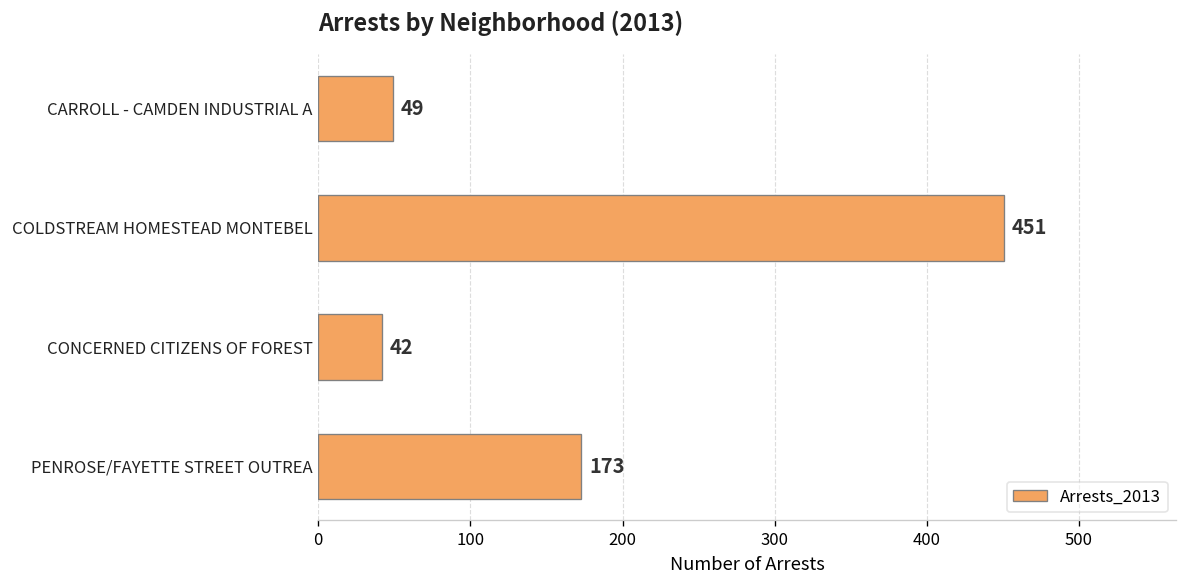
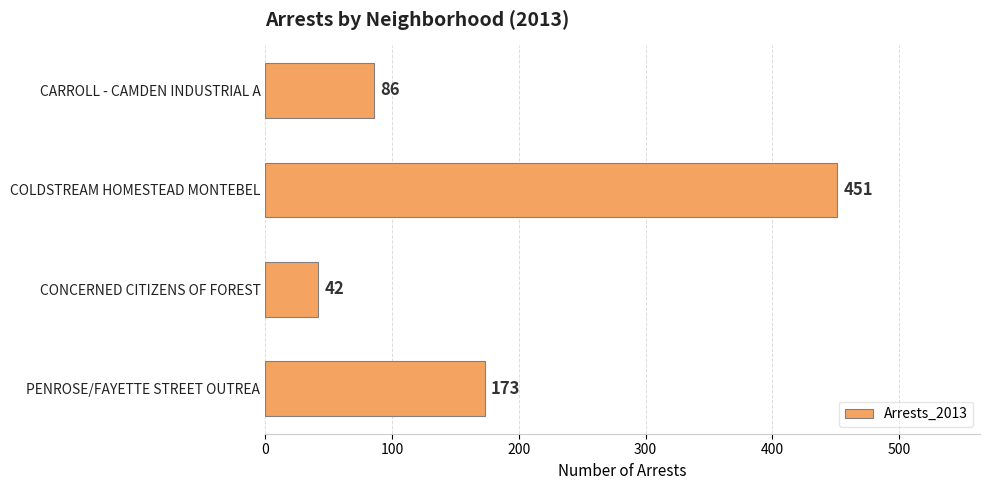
  {
-   "CARROLL - CAMDEN INDUSTRIAL A": 49,
+   "CARROLL - CAMDEN INDUSTRIAL A": 86,
    "COLDSTREAM HOMESTEAD MONTEBEL": 451,
    "CONCERNED CITIZENS OF FOREST": 42,
    "PENROSE/FAYETTE STREET OUTREA": 173
  }
